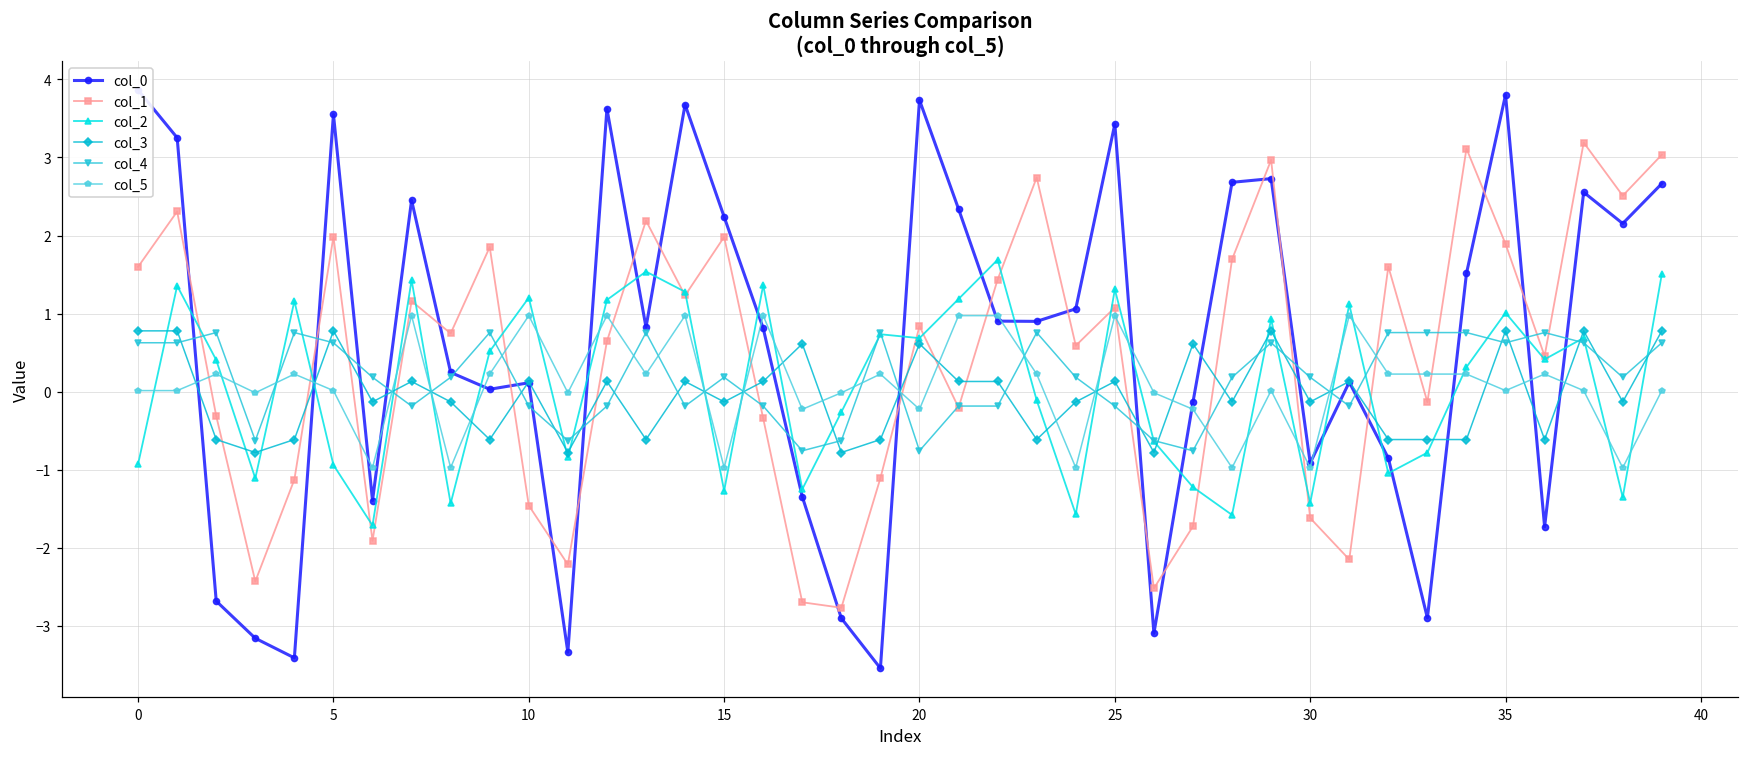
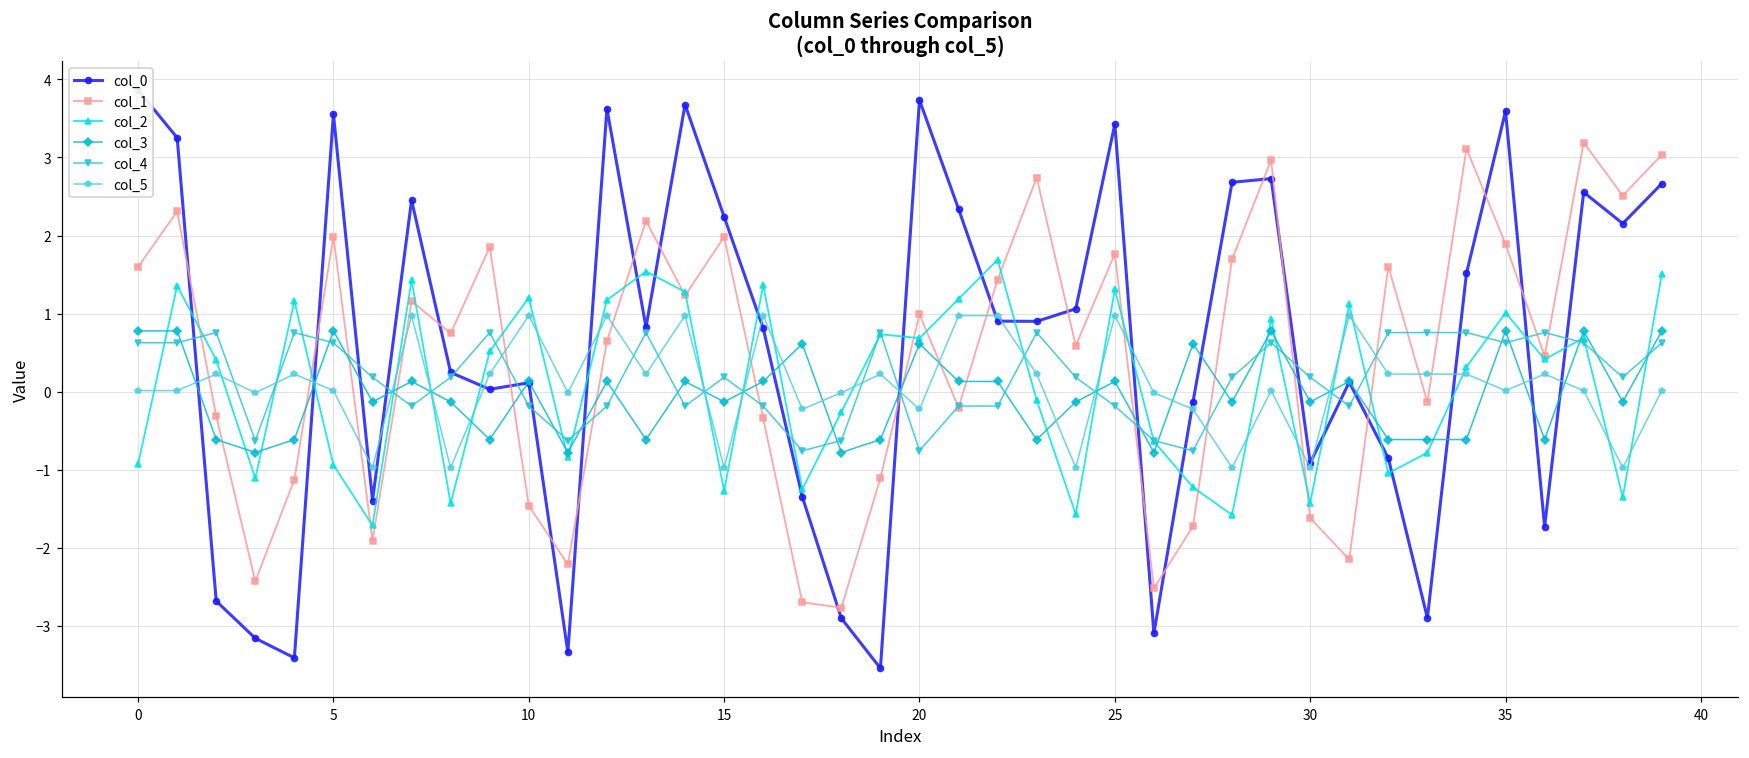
  {
    "col_0": {
      "5": 3.6,
      "15": 2.2,
      "20": 3.7,
      "25": 3.4,
      "30": -0.9,
-     "35": 3.8
+     "35": 3.6
    },
    "col_1": {
      "0": 1.6,
      "5": 2.0,
      "10": -1.5,
      "15": 2.0,
-     "20": 0.8,
-     "25": 1.1,
+     "20": 1.0,
+     "25": 1.8,
      "30": -1.6,
      "35": 1.9
    }
  }
